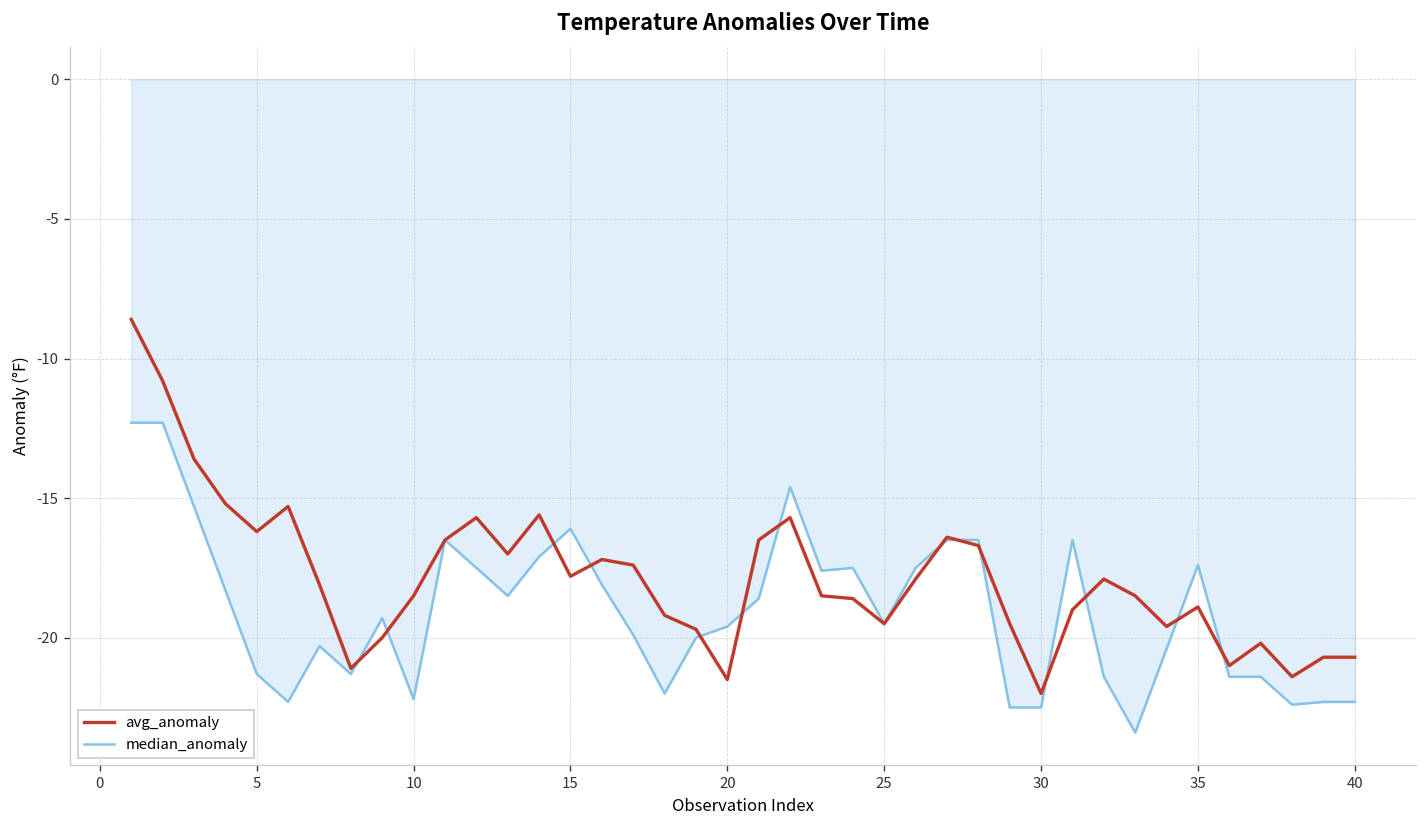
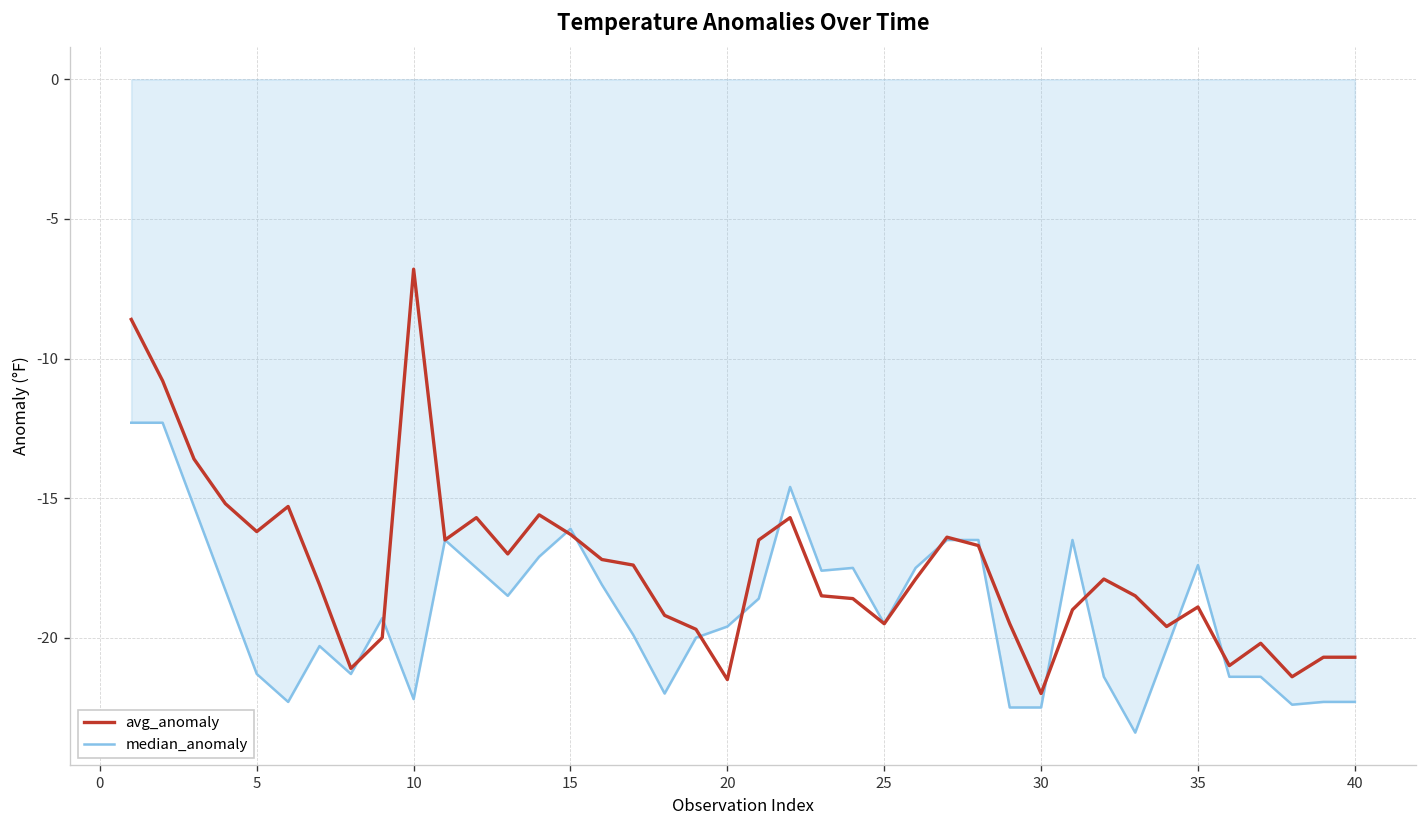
  {
    "avg_anomaly": {
      "5": -16.2,
-     "10": -18.5,
-     "15": -17.8,
+     "10": -6.8,
+     "15": -16.3,
      "20": -21.5,
      "30": -22.0,
      "35": -18.9,
      "40": -20.7
    }
  }
